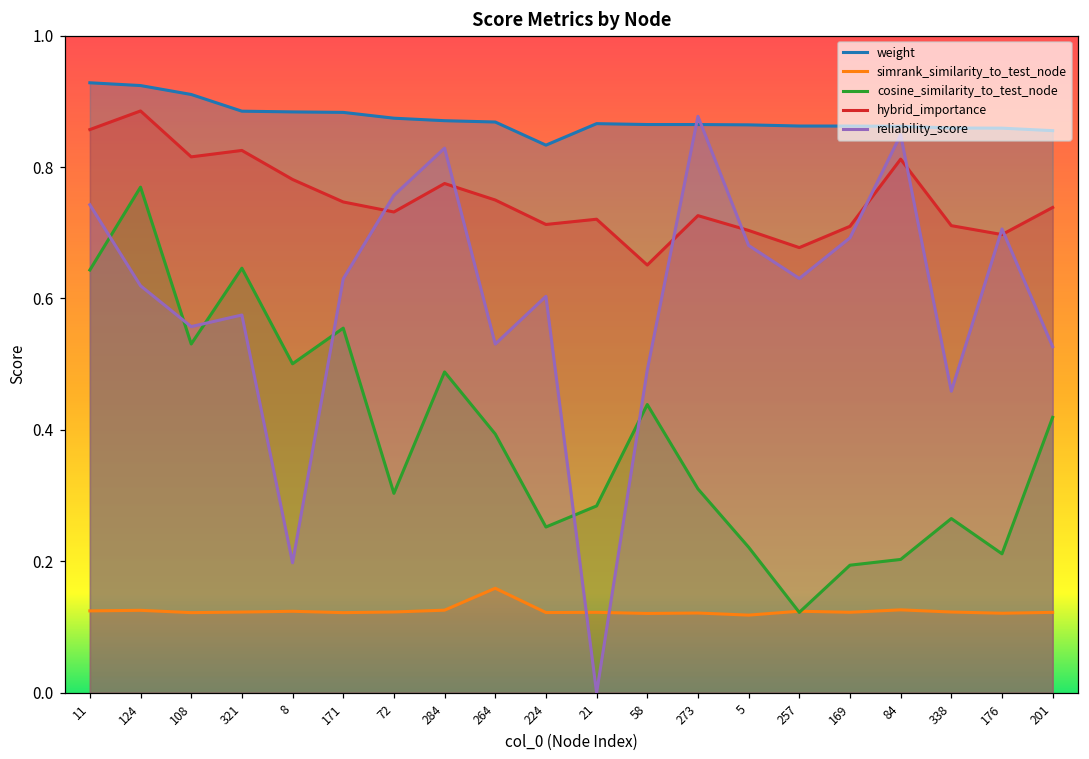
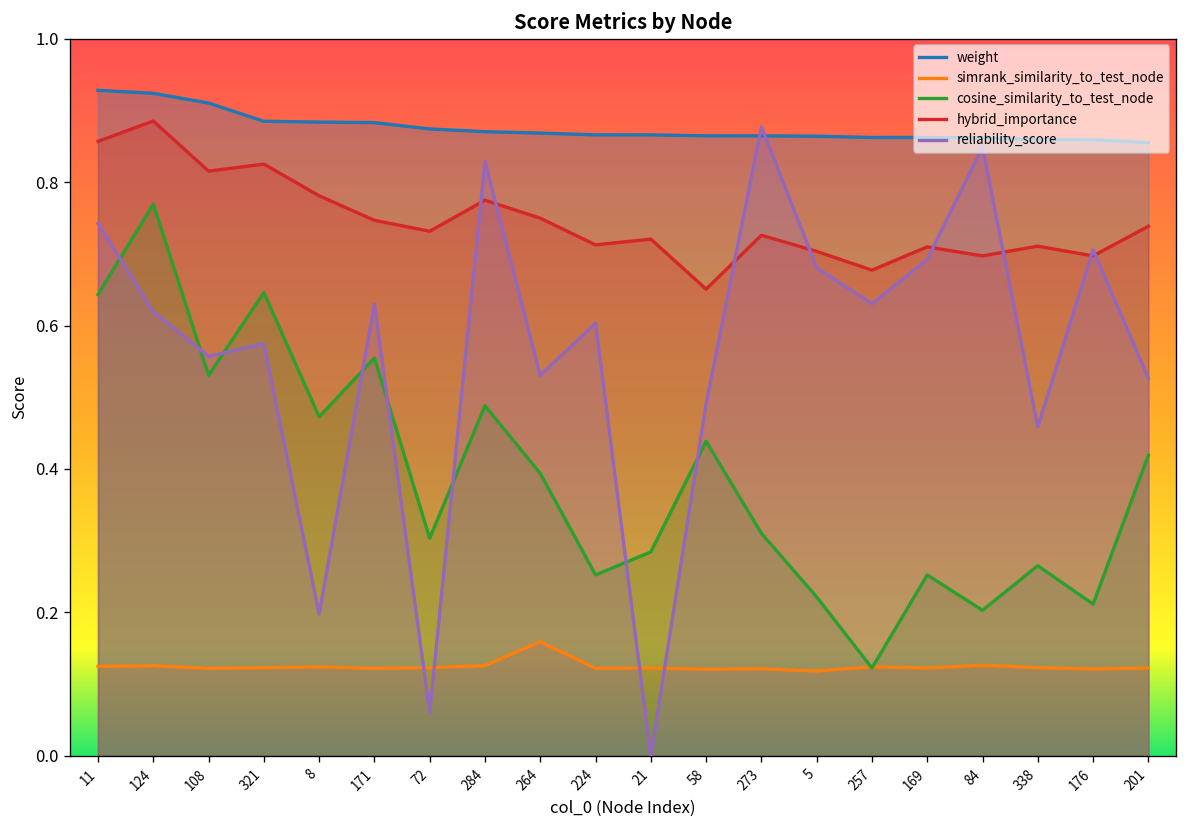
  {
    "weight": {
      "11": 0.93,
      "124": 0.92,
      "108": 0.91,
      "321": 0.88,
      "8": 0.88,
      "171": 0.88,
      "72": 0.87,
      "284": 0.87,
      "264": 0.87,
-     "224": 0.83,
+     "224": 0.87,
      "21": 0.87,
      "58": 0.86,
      "273": 0.86,
      "5": 0.86,
      "257": 0.86
    },
    "simrank_similarity_to_test_node": {
      "11": 0.12,
      "124": 0.13,
      "108": 0.12,
      "321": 0.12,
      "8": 0.12,
      "171": 0.12,
      "72": 0.12,
      "284": 0.13,
      "264": 0.16,
      "224": 0.12,
      "21": 0.12,
      "58": 0.12,
      "273": 0.12,
      "5": 0.12,
      "169": 0.12,
      "84": 0.13,
      "338": 0.12,
      "176": 0.12,
      "201": 0.12
    },
    "cosine_similarity_to_test_node": {
      "11": 0.64,
      "124": 0.77,
      "108": 0.53,
      "321": 0.65,
-     "8": 0.50,
+     "8": 0.47,
      "171": 0.55,
      "72": 0.30,
      "284": 0.49,
      "264": 0.39,
      "224": 0.25,
      "21": 0.28,
      "58": 0.44,
      "273": 0.31,
      "5": 0.22,
-     "169": 0.19,
+     "169": 0.25,
      "84": 0.20,
      "338": 0.27,
      "176": 0.21,
      "201": 0.42
    },
    "hybrid_importance": {
      "11": 0.86,
      "124": 0.89,
      "108": 0.82,
      "321": 0.83,
      "8": 0.78,
      "171": 0.75,
      "72": 0.73,
      "284": 0.77,
      "264": 0.75,
      "224": 0.71,
      "21": 0.72,
      "58": 0.65,
      "273": 0.73,
      "5": 0.70,
      "257": 0.68,
      "169": 0.71,
-     "84": 0.81,
+     "84": 0.70,
      "338": 0.71,
      "176": 0.70,
      "201": 0.74
    },
    "reliability_score": {
      "11": 0.74,
      "124": 0.62,
      "108": 0.56,
      "321": 0.57,
      "8": 0.20,
      "171": 0.63,
-     "72": 0.76,
+     "72": 0.06,
      "284": 0.83,
      "264": 0.53,
      "224": 0.60,
      "21": 0.00,
      "58": 0.49,
      "273": 0.88,
      "5": 0.68,
      "257": 0.63,
      "169": 0.69,
      "84": 0.85,
      "338": 0.46,
      "176": 0.71,
      "201": 0.53
    }
  }
